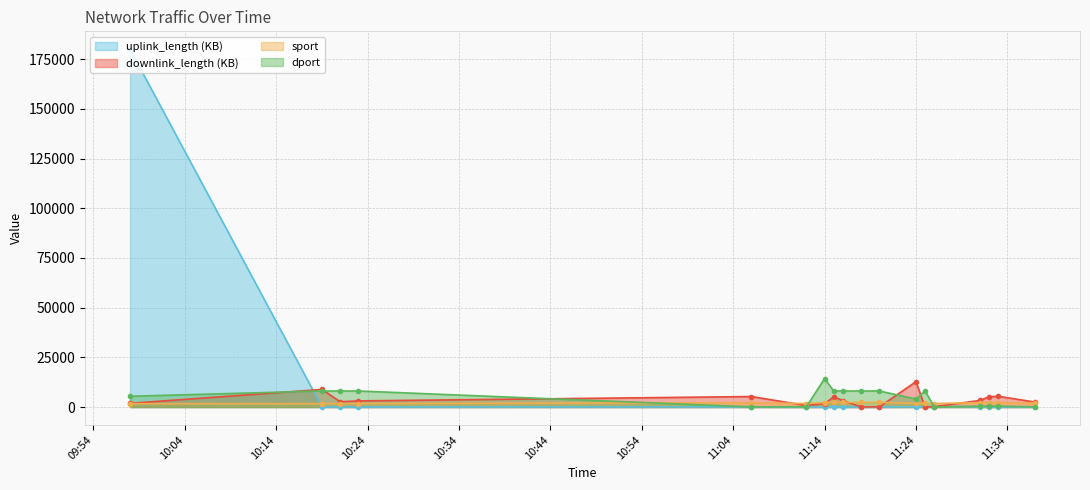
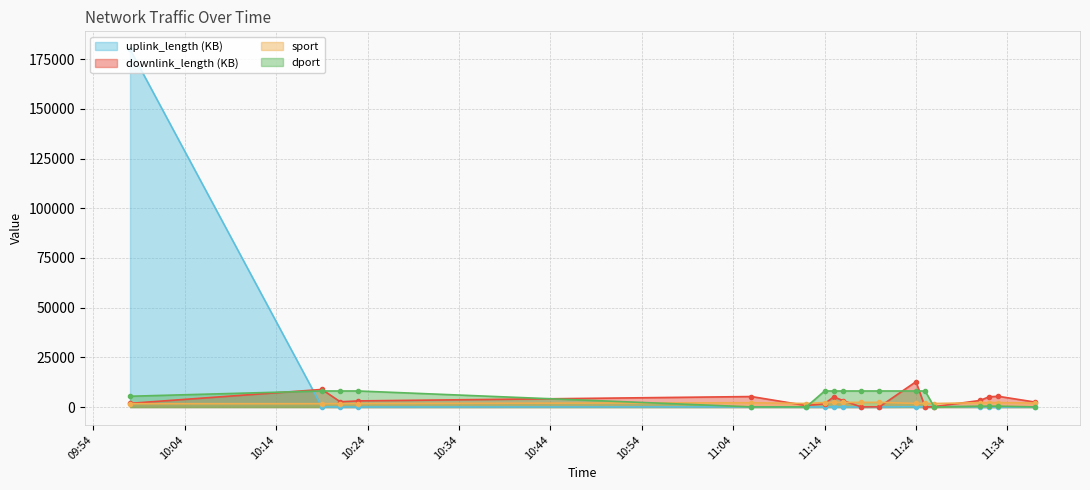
  {
    "uplink_length (KB)": {
      "11:14": 0,
      "11:24": 0
    },
    "downlink_length (KB)": {
      "11:24": 13000
    },
    "sport": {
      "11:24": 2000
    },
    "dport": {
-     "11:14": 14000,
-     "11:24": 4000
+     "11:14": 8000,
+     "11:24": 8000
    }
  }
